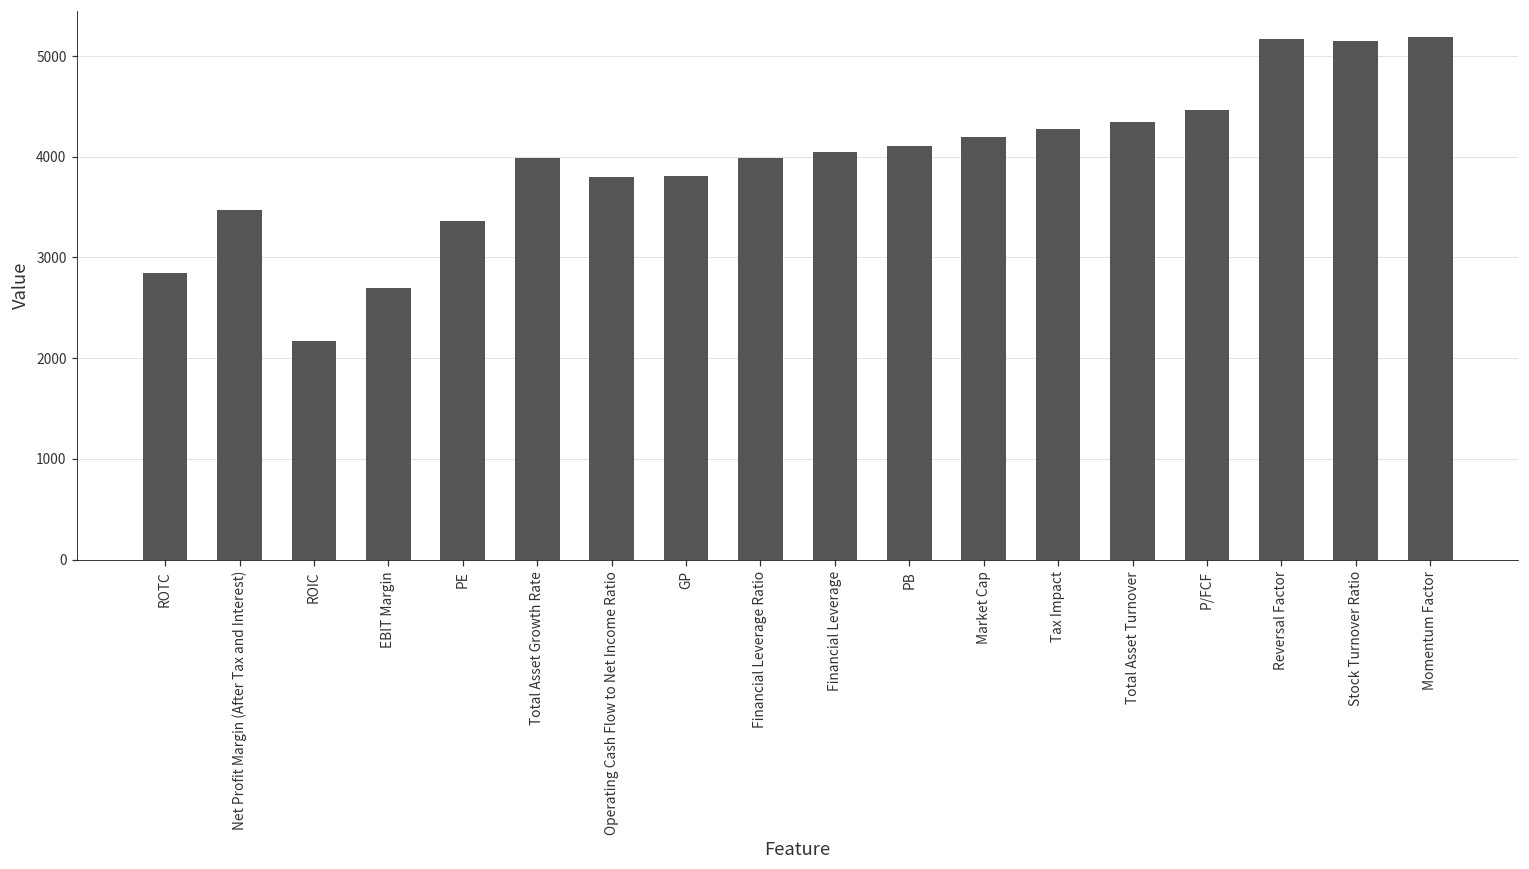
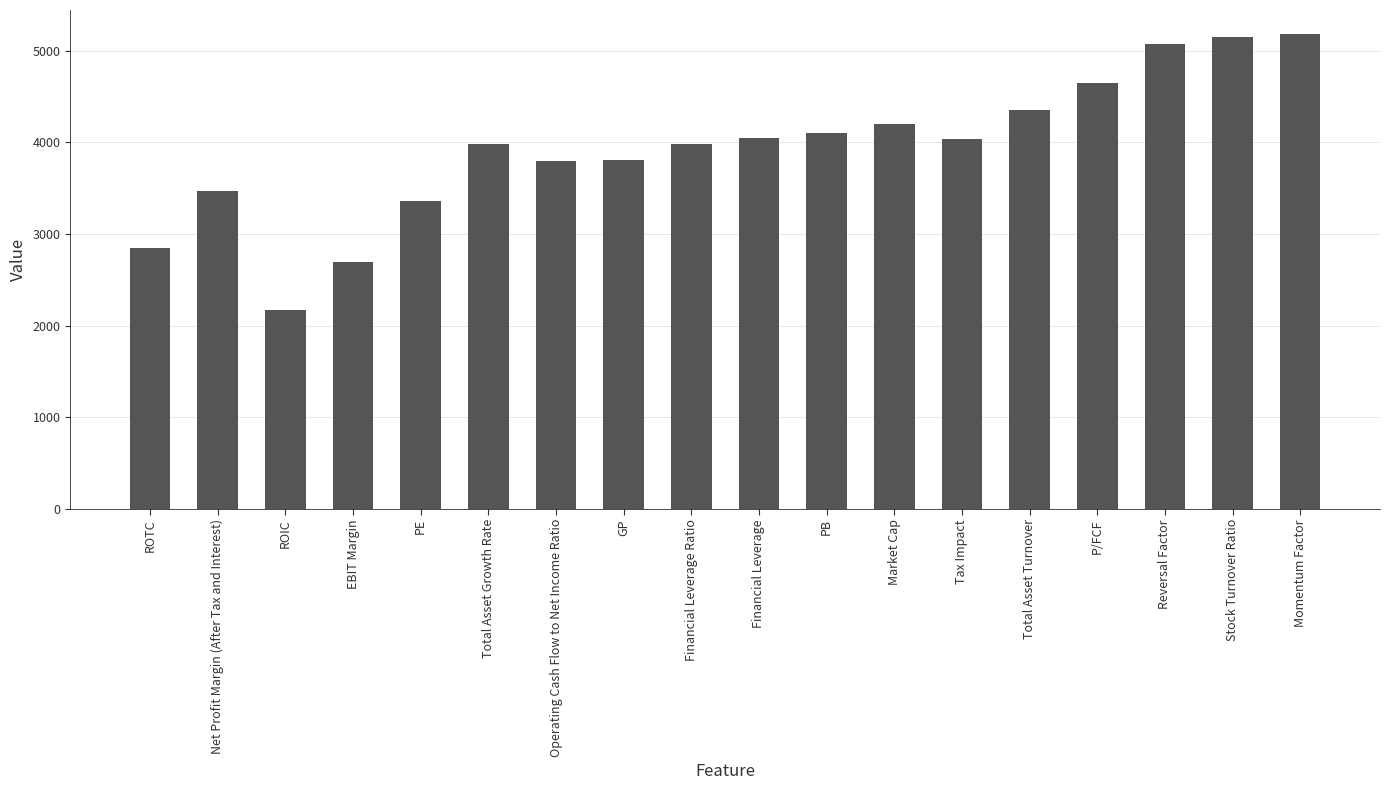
  {
    "ROTC": 2900,
    "Net Profit Margin (After Tax and Interest)": 3500,
    "ROIC": 2200,
    "EBIT Margin": 2700,
    "PE": 3400,
    "Total Asset Growth Rate": 4000,
    "Operating Cash Flow to Net Income Ratio": 3800,
    "GP": 3800,
    "Financial Leverage Ratio": 4000,
    "Financial Leverage": 4000,
    "PB": 4100,
    "Market Cap": 4200,
-   "Tax Impact": 4300,
+   "Tax Impact": 4000,
    "Total Asset Turnover": 4400,
-   "P/FCF": 4500,
-   "Reversal Factor": 5200,
+   "P/FCF": 4700,
+   "Reversal Factor": 5100,
    "Stock Turnover Ratio": 5200,
    "Momentum Factor": 5200
  }
